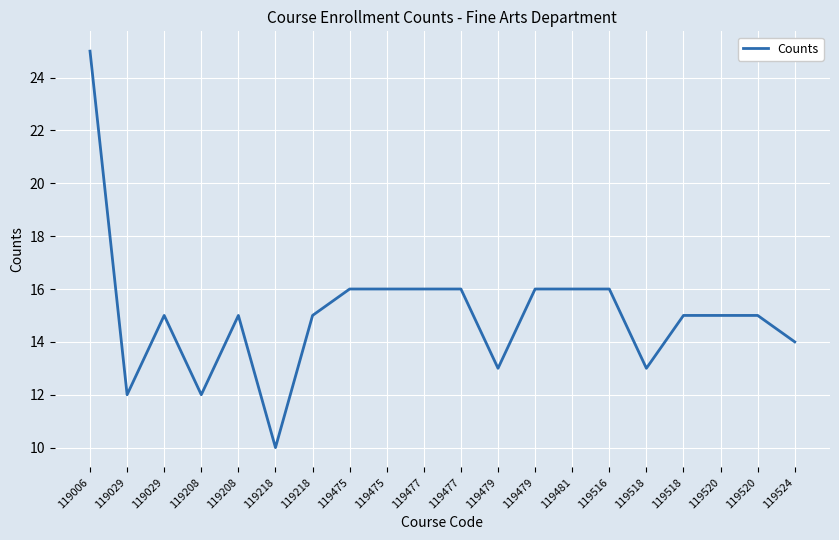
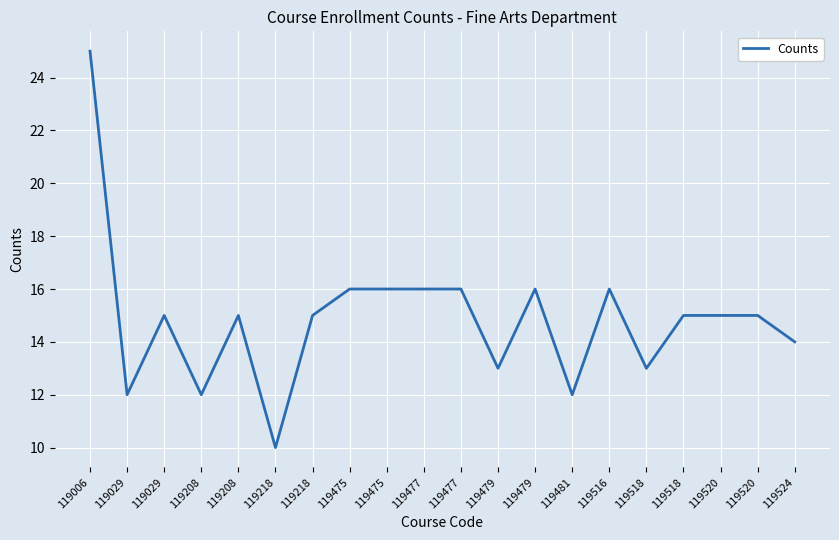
  {
    "119006": 25,
-   "119481": 16,
+   "119481": 12,
    "119516": 16,
    "119524": 14
  }
